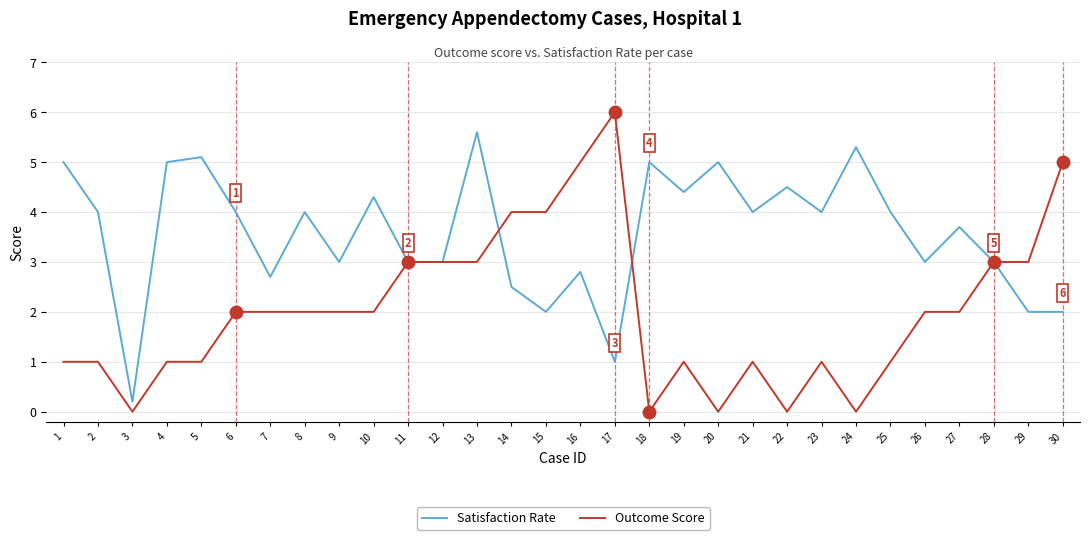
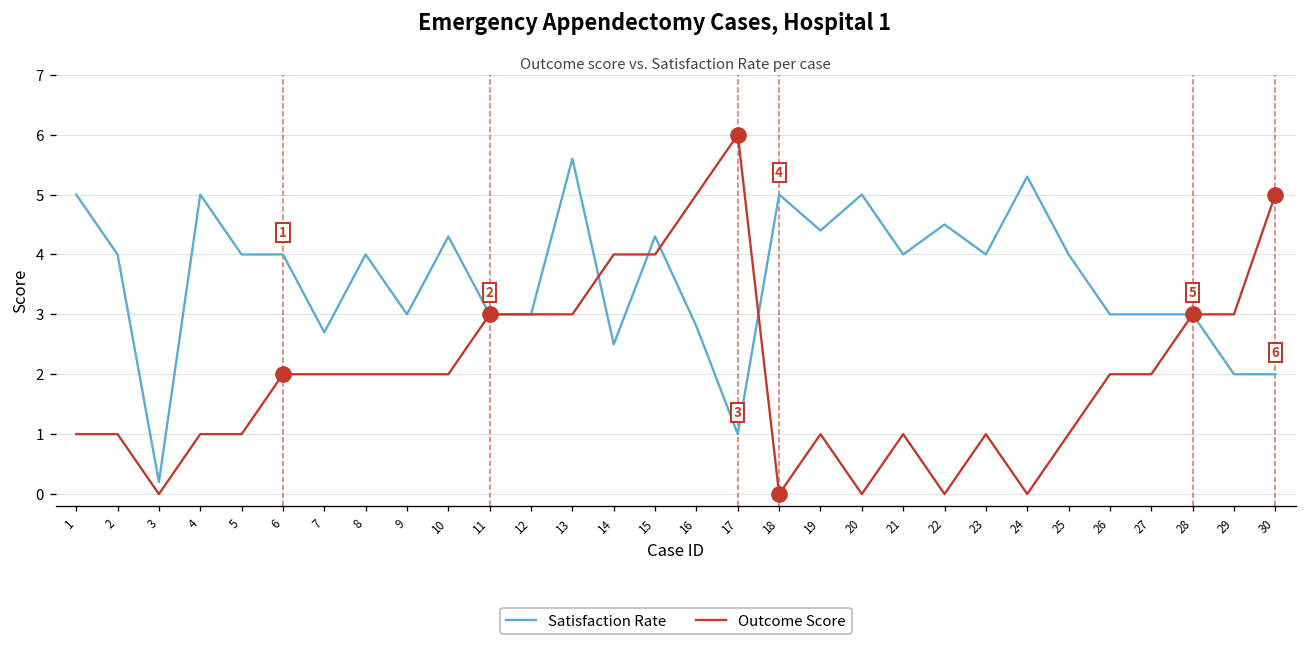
  {
    "Satisfaction Rate": {
      "1": 5.0,
      "2": 4.0,
      "3": 0.2,
      "4": 5.0,
-     "5": 5.1,
+     "5": 4.0,
      "7": 2.7,
      "8": 4.0,
      "9": 3.0,
      "10": 4.3,
      "13": 5.6,
      "14": 2.5,
-     "15": 2.0,
+     "15": 4.3,
      "16": 2.8,
      "19": 4.4,
      "20": 5.0,
      "21": 4.0,
      "22": 4.5,
      "23": 4.0,
      "24": 5.3,
      "25": 4.0,
      "26": 3.0,
-     "27": 3.7,
+     "27": 3.0,
      "29": 2.0
    }
  }
